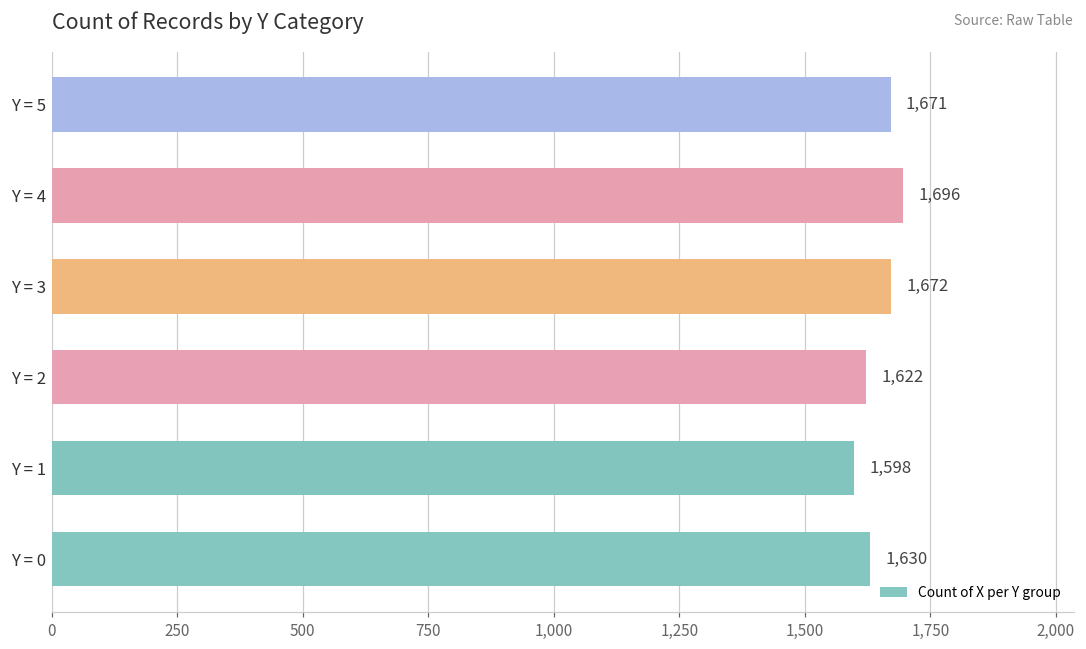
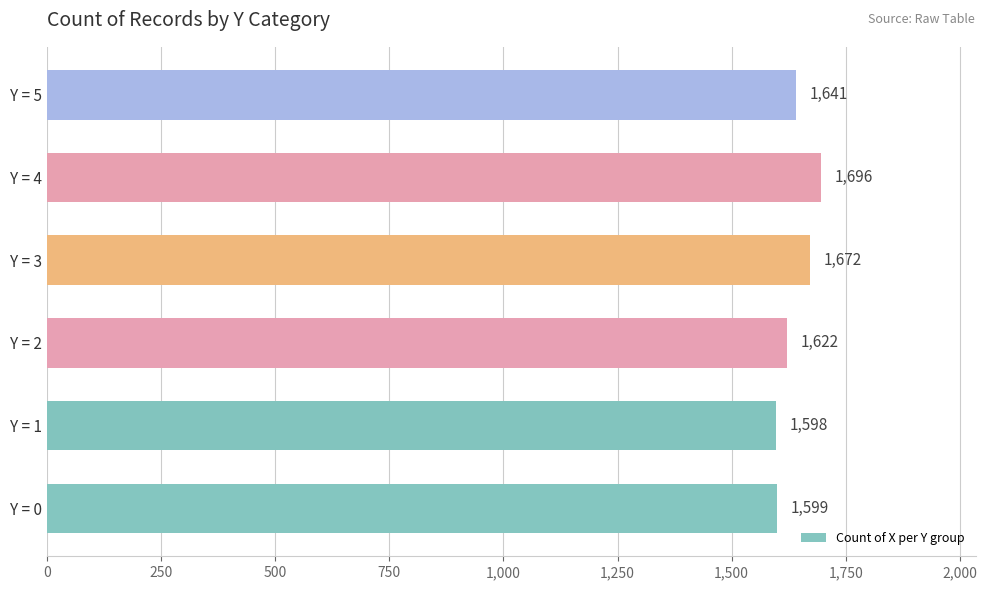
  {
-   "Y = 5": "1,671",
+   "Y = 5": "1,641",
    "Y = 4": "1,696",
    "Y = 3": "1,672",
    "Y = 2": "1,622",
    "Y = 1": "1,598",
-   "Y = 0": "1,630"
+   "Y = 0": "1,599"
  }
